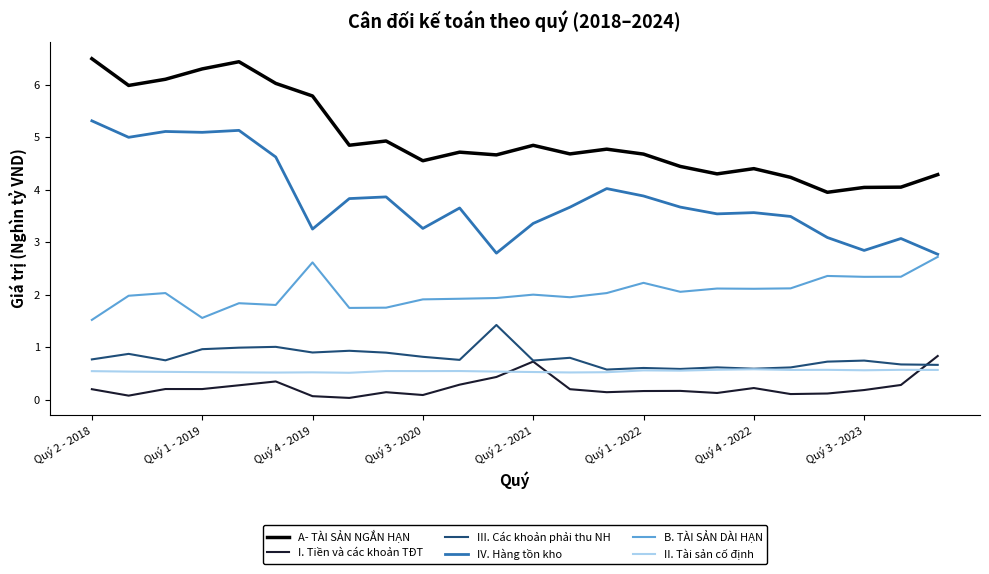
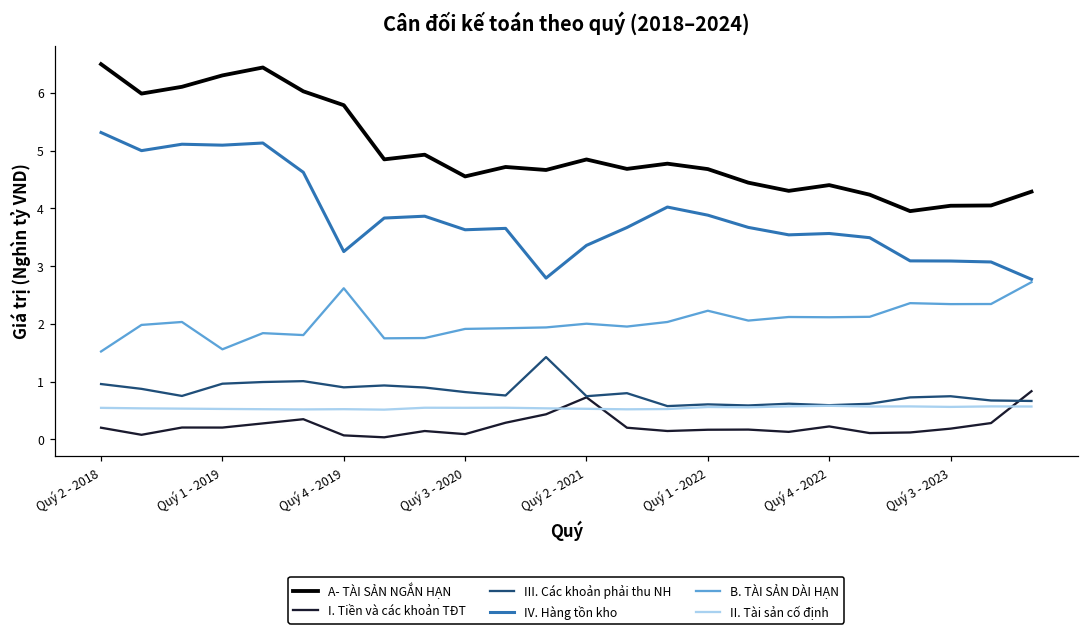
  {
    "III. Các khoản phải thu NH": {
-     "Quý 2 - 2018": 0.8,
+     "Quý 2 - 2018": 1.0,
      "Quý 1 - 2019": 1.0,
      "Quý 4 - 2019": 0.9,
      "Quý 3 - 2020": 0.8,
      "Quý 3 - 2023": 0.7
    },
    "IV. Hàng tồn kho": {
      "Quý 2 - 2018": 5.3,
      "Quý 1 - 2019": 5.1,
      "Quý 4 - 2019": 3.3,
-     "Quý 3 - 2020": 3.3,
+     "Quý 3 - 2020": 3.6,
      "Quý 2 - 2021": 3.4,
      "Quý 1 - 2022": 3.9,
      "Quý 4 - 2022": 3.6,
-     "Quý 3 - 2023": 2.8
+     "Quý 3 - 2023": 3.1
    },
    "B. TÀI SẢN DÀI HẠN": {
      "Quý 2 - 2018": 1.5,
      "Quý 1 - 2019": 1.6,
      "Quý 4 - 2019": 2.6,
      "Quý 3 - 2020": 1.9,
      "Quý 2 - 2021": 2.0,
      "Quý 1 - 2022": 2.2,
      "Quý 4 - 2022": 2.1,
      "Quý 3 - 2023": 2.3
    },
    "II. Tài sản cố định": {
      "Quý 2 - 2018": 0.5,
      "Quý 1 - 2019": 0.5,
      "Quý 4 - 2019": 0.5,
      "Quý 3 - 2020": 0.5,
      "Quý 2 - 2021": 0.5,
      "Quý 3 - 2023": 0.6
    }
  }
